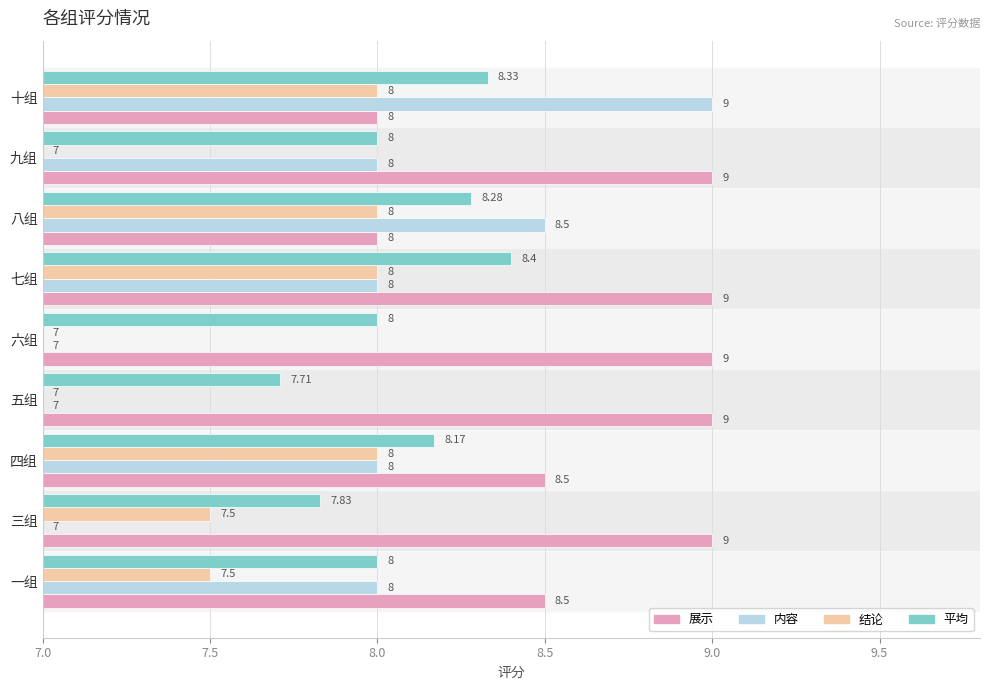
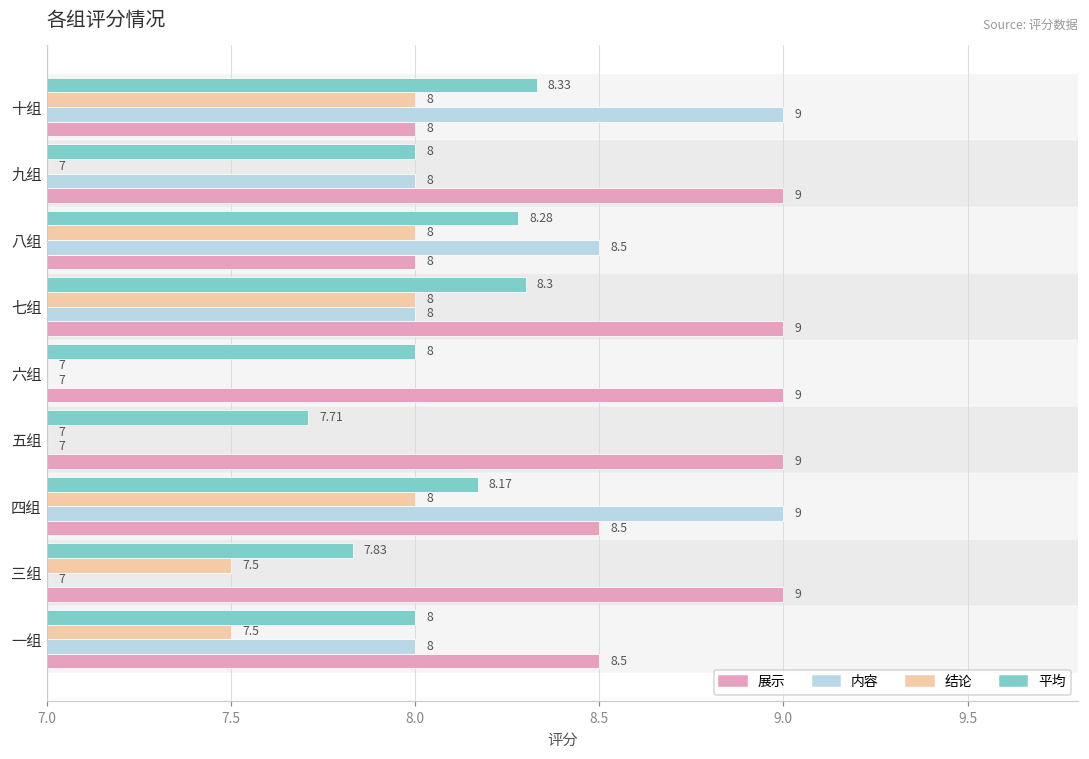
  {
    "内容": {
      "十组": 9,
      "九组": 8,
      "八组": 8.5,
      "七组": 8,
      "六组": 7,
      "五组": 7,
-     "四组": 8,
+     "四组": 9,
      "三组": 7,
      "一组": 8
    },
    "平均": {
      "十组": 8.33,
      "九组": 8,
      "八组": 8.28,
-     "七组": 8.4,
+     "七组": 8.3,
      "六组": 8,
      "五组": 7.71,
      "四组": 8.17,
      "三组": 7.83,
      "一组": 8
    }
  }
